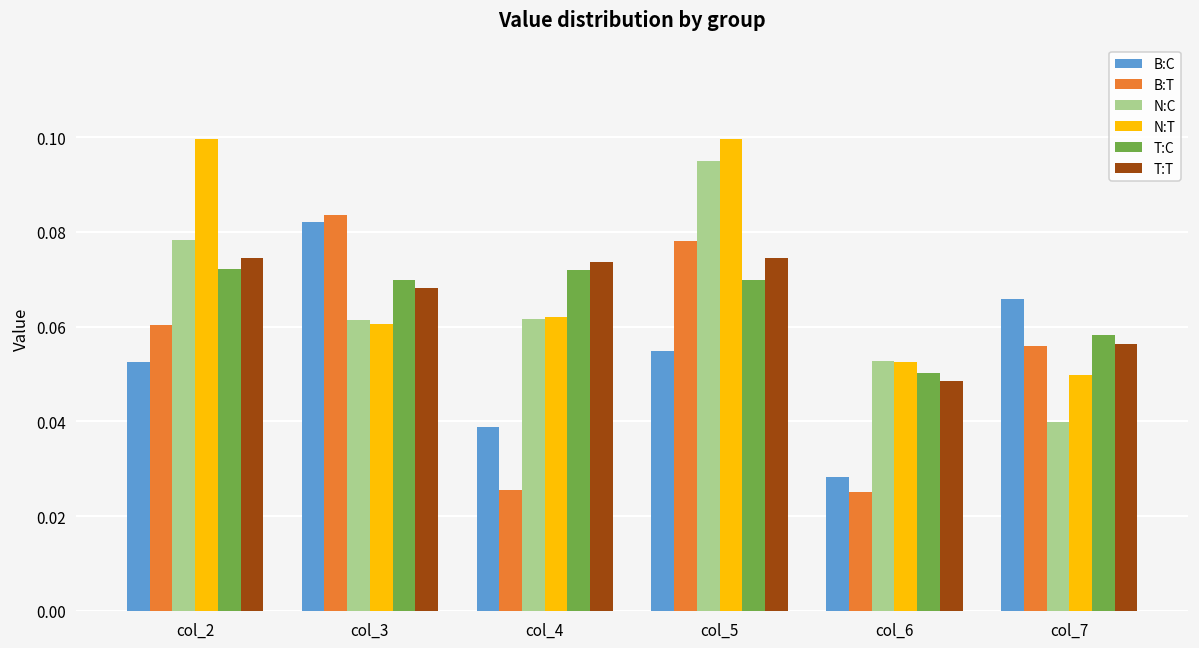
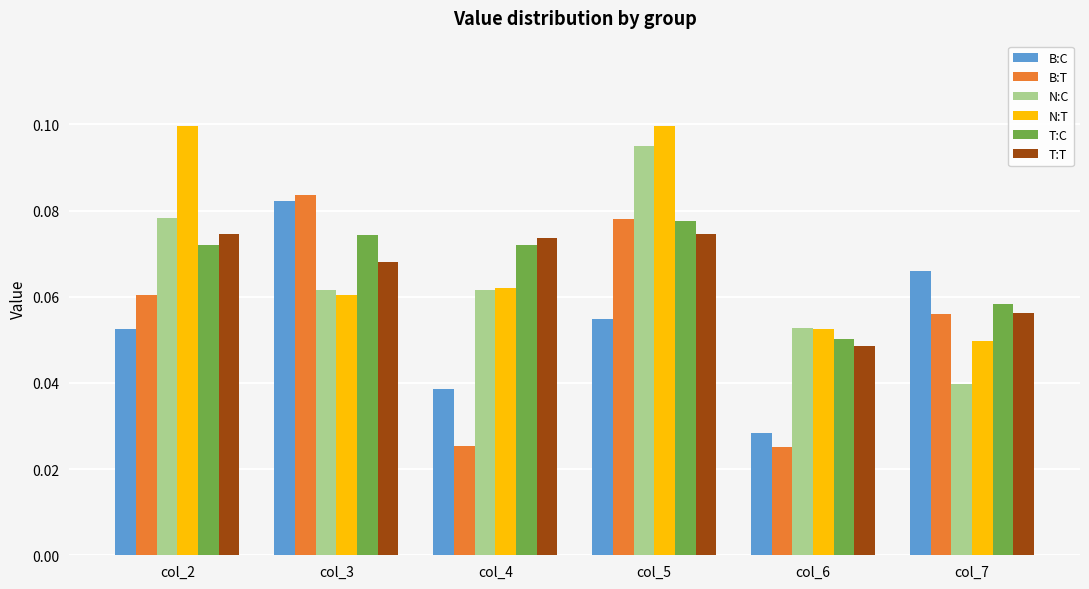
  {
    "B:C": {
      "col_2": 0.053,
      "col_3": 0.082,
      "col_4": 0.039,
      "col_5": 0.055,
      "col_6": 0.028,
      "col_7": 0.066
    },
    "B:T": {
      "col_2": 0.060,
      "col_3": 0.084,
      "col_4": 0.025,
      "col_5": 0.078,
      "col_6": 0.025,
      "col_7": 0.056
    },
    "N:C": {
      "col_2": 0.078,
      "col_3": 0.061,
      "col_4": 0.061,
      "col_5": 0.095,
      "col_6": 0.053,
      "col_7": 0.040
    },
    "N:T": {
      "col_2": 0.100,
      "col_3": 0.061,
      "col_4": 0.062,
      "col_5": 0.100,
      "col_6": 0.052,
      "col_7": 0.050
    },
    "T:C": {
      "col_2": 0.072,
-     "col_3": 0.070,
+     "col_3": 0.074,
      "col_4": 0.072,
-     "col_5": 0.070,
+     "col_5": 0.078,
      "col_6": 0.050,
      "col_7": 0.058
    },
    "T:T": {
      "col_2": 0.075,
      "col_3": 0.068,
      "col_4": 0.074,
      "col_5": 0.075,
      "col_6": 0.049,
      "col_7": 0.056
    }
  }
